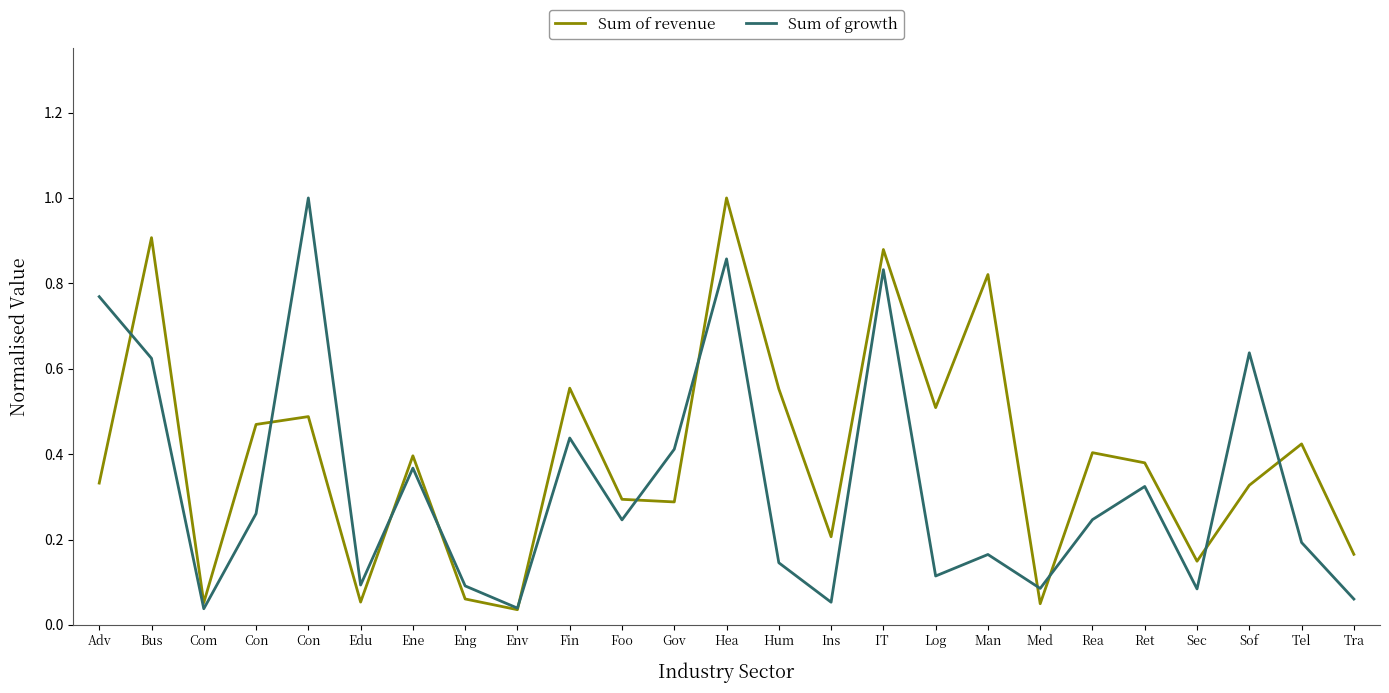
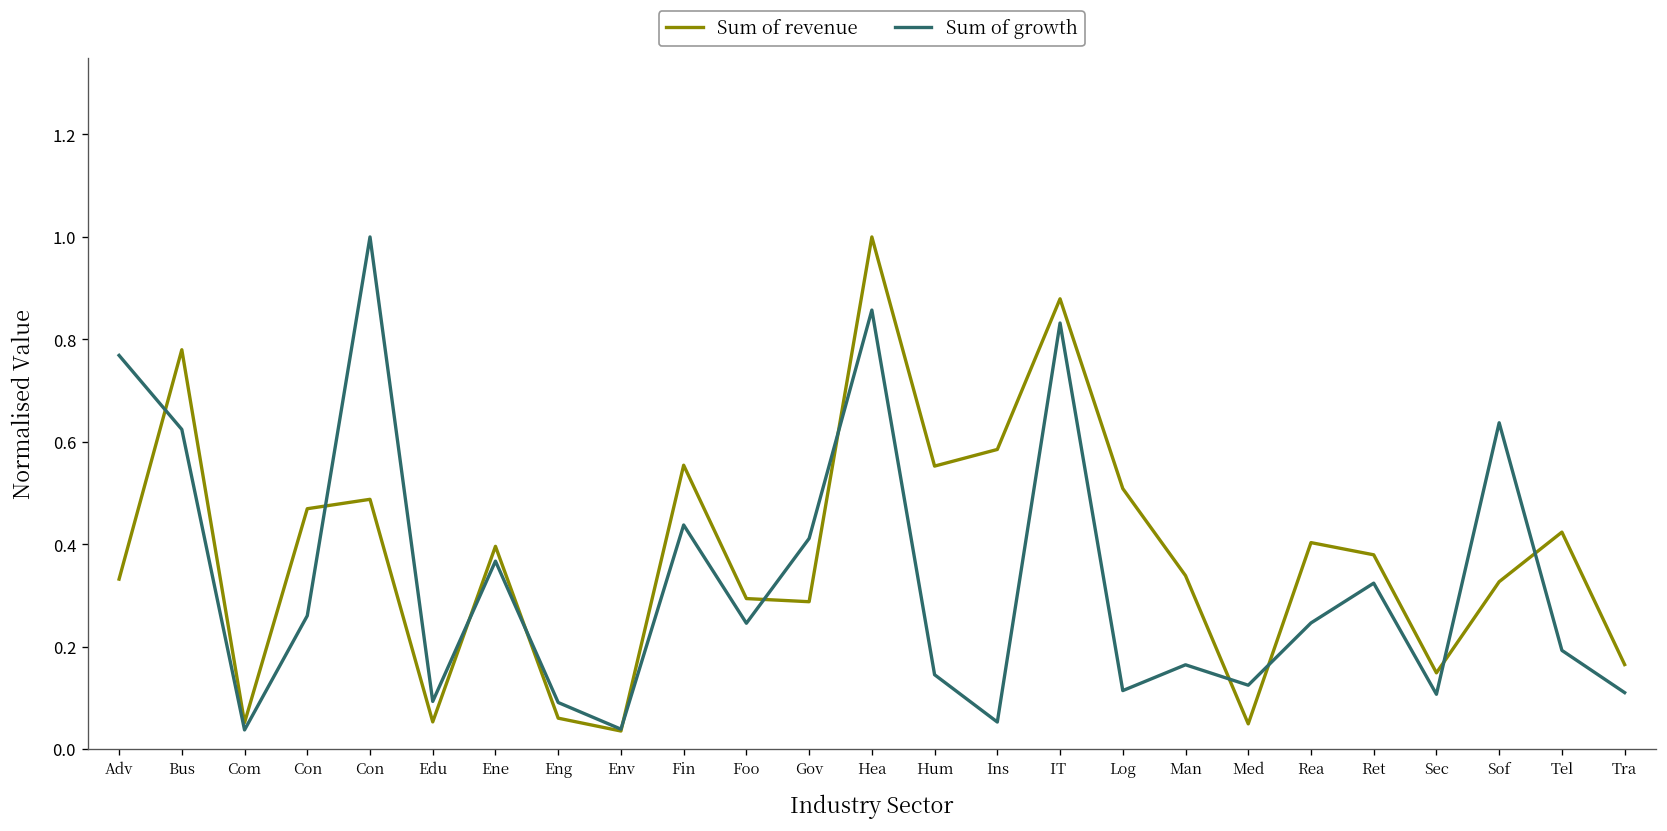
  {
    "Sum of revenue": {
      "Adv": 0.33,
-     "Bus": 0.91,
+     "Bus": 0.78,
      "Com": 0.05,
      "Edu": 0.05,
      "Ene": 0.40,
      "Eng": 0.06,
      "Fin": 0.55,
      "Foo": 0.29,
      "Gov": 0.29,
      "Hea": 1.00,
      "Hum": 0.55,
-     "Ins": 0.21,
+     "Ins": 0.59,
      "IT": 0.88,
      "Log": 0.51,
-     "Man": 0.82,
+     "Man": 0.34,
      "Med": 0.05,
      "Rea": 0.40,
      "Ret": 0.38,
      "Sec": 0.15,
      "Sof": 0.33,
      "Tel": 0.42,
      "Tra": 0.17
    },
    "Sum of growth": {
      "Adv": 0.77,
      "Bus": 0.62,
      "Com": 0.04,
      "Edu": 0.09,
      "Ene": 0.37,
      "Eng": 0.09,
      "Fin": 0.44,
      "Foo": 0.25,
      "Gov": 0.41,
      "Hea": 0.86,
      "Hum": 0.15,
      "Ins": 0.05,
      "IT": 0.83,
      "Log": 0.11,
      "Man": 0.17,
-     "Med": 0.09,
+     "Med": 0.13,
      "Rea": 0.25,
      "Ret": 0.32,
-     "Sec": 0.08,
+     "Sec": 0.11,
      "Sof": 0.64,
      "Tel": 0.19,
-     "Tra": 0.06
+     "Tra": 0.11
    }
  }
